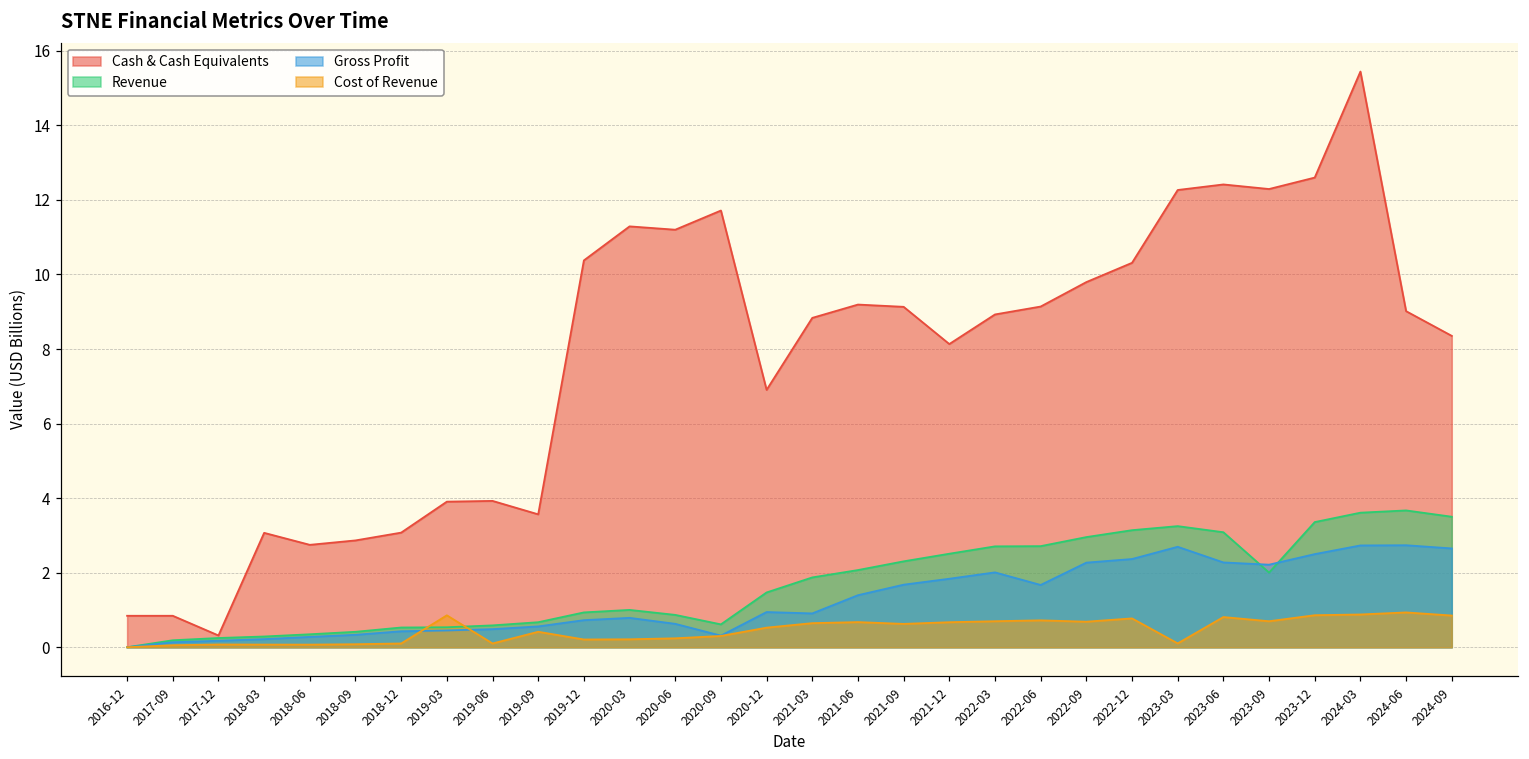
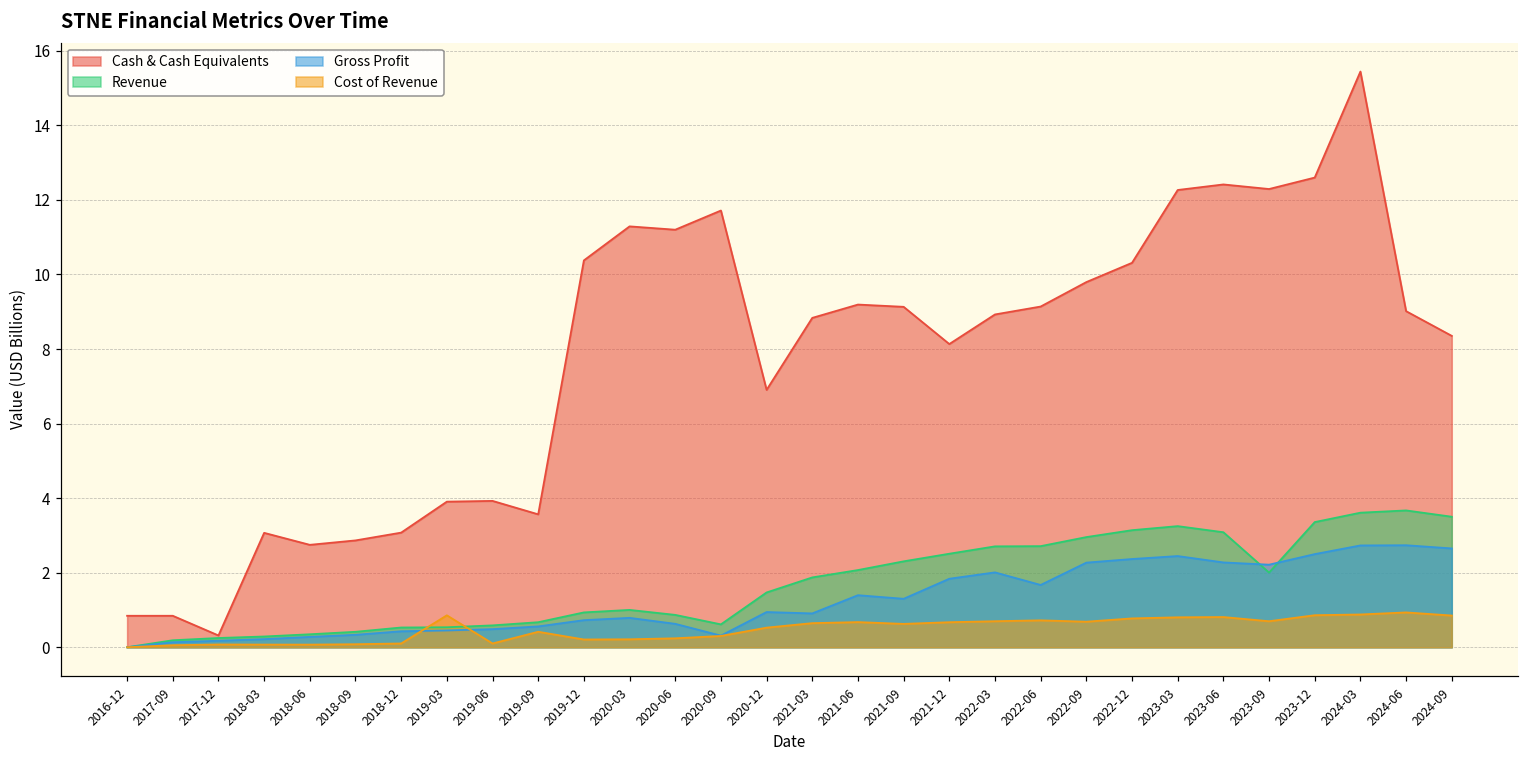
  {
    "Cash & Cash Equivalents": {
      "2016-12": 0.8,
      "2017-09": 0.8,
      "2018-03": 3.1,
      "2018-06": 2.7,
      "2018-09": 2.9,
      "2018-12": 3.1,
      "2019-03": 3.9,
      "2019-06": 3.9,
      "2019-09": 3.6,
      "2019-12": 10.4,
      "2020-03": 11.3,
      "2020-06": 11.2,
      "2020-09": 11.7,
      "2020-12": 6.9,
      "2021-03": 8.8,
      "2021-06": 9.2,
      "2021-09": 9.1,
      "2021-12": 8.1,
      "2022-03": 8.9,
      "2022-06": 9.1,
      "2022-09": 9.8,
      "2022-12": 10.3,
      "2023-03": 12.3,
      "2023-06": 12.4,
      "2023-09": 12.3,
      "2023-12": 12.6,
      "2024-03": 15.4,
      "2024-06": 9.0,
      "2024-09": 8.4
    },
    "Revenue": {
      "2018-09": 0.4,
      "2018-12": 0.5,
      "2019-03": 0.5,
      "2019-06": 0.6,
      "2019-09": 0.7,
      "2019-12": 0.9,
      "2020-03": 1.0,
      "2020-06": 0.9,
      "2020-09": 0.6,
      "2020-12": 1.5,
      "2021-03": 1.9,
      "2021-06": 2.1,
      "2021-09": 2.3,
      "2021-12": 2.5,
      "2022-03": 2.7,
      "2022-06": 2.7,
      "2022-09": 3.0,
      "2022-12": 3.1,
      "2023-03": 3.2,
      "2023-06": 3.1,
      "2023-09": 2.0,
      "2023-12": 3.4,
      "2024-03": 3.6,
      "2024-06": 3.7,
      "2024-09": 3.5
    },
    "Gross Profit": {
      "2018-09": 0.3,
      "2018-12": 0.4,
      "2019-03": 0.5,
      "2019-06": 0.5,
      "2019-09": 0.6,
      "2019-12": 0.7,
      "2020-03": 0.8,
      "2020-06": 0.6,
      "2020-12": 0.9,
      "2021-03": 0.9,
      "2021-06": 1.4,
-     "2021-09": 1.7,
+     "2021-09": 1.3,
      "2021-12": 1.8,
      "2022-03": 2.0,
      "2022-06": 1.7,
      "2022-09": 2.3,
      "2022-12": 2.4,
-     "2023-03": 2.7,
+     "2023-03": 2.4,
      "2023-06": 2.3,
      "2023-09": 2.2,
      "2023-12": 2.5,
      "2024-03": 2.7,
      "2024-06": 2.7,
      "2024-09": 2.7
    },
    "Cost of Revenue": {
      "2017-09": 0.1,
      "2017-12": 0.1,
      "2018-03": 0.1,
      "2018-06": 0.1,
      "2018-09": 0.1,
      "2018-12": 0.1,
      "2019-03": 0.9,
      "2019-06": 0.1,
      "2019-09": 0.4,
      "2019-12": 0.2,
      "2020-03": 0.2,
      "2020-06": 0.2,
      "2020-12": 0.5,
      "2021-03": 0.6,
      "2021-06": 0.7,
      "2021-09": 0.6,
      "2021-12": 0.7,
      "2022-03": 0.7,
      "2022-06": 0.7,
      "2022-09": 0.7,
      "2022-12": 0.8,
-     "2023-03": 0.1,
+     "2023-03": 0.8,
      "2023-06": 0.8,
      "2023-09": 0.7,
      "2023-12": 0.9,
      "2024-03": 0.9,
      "2024-06": 0.9,
      "2024-09": 0.9
    }
  }
